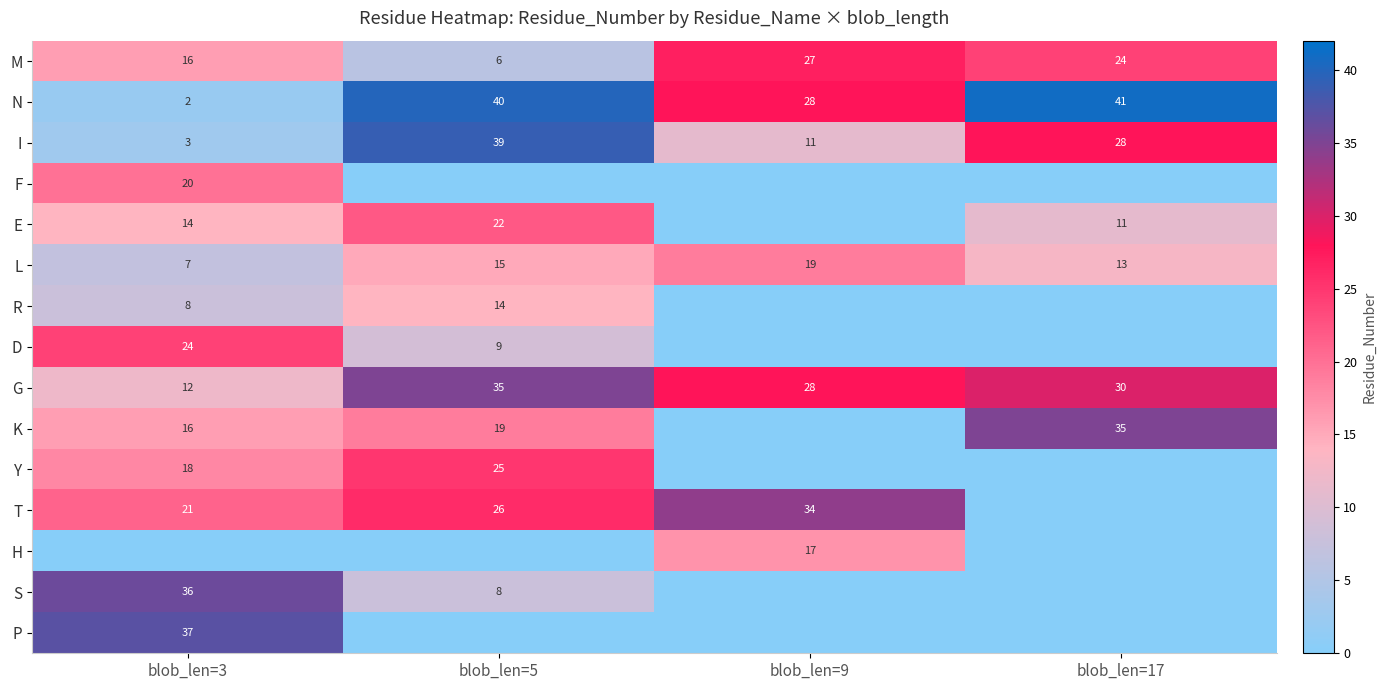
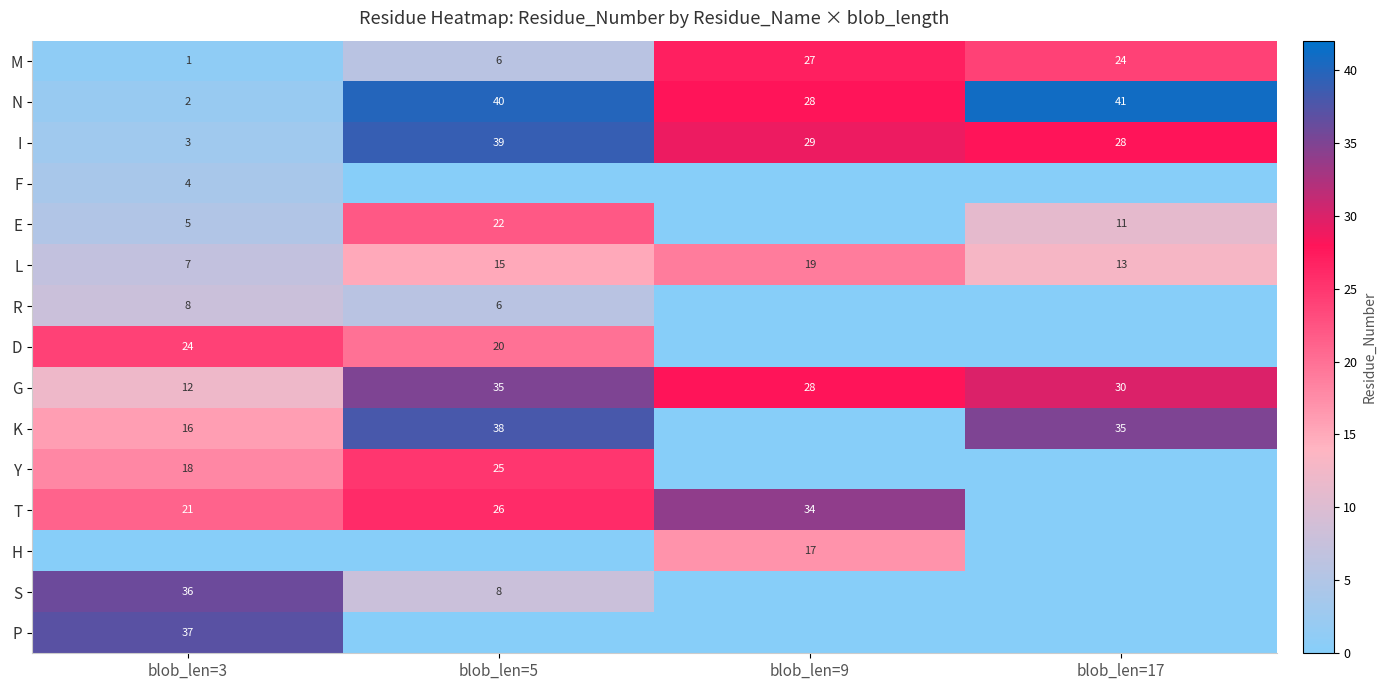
  {
    "M": {
-     "blob_len=3": 16,
+     "blob_len=3": 1,
      "blob_len=5": 6,
      "blob_len=9": 27,
      "blob_len=17": 24
    },
    "N": {
      "blob_len=3": 2,
      "blob_len=5": 40,
      "blob_len=9": 28,
      "blob_len=17": 41
    },
    "I": {
      "blob_len=3": 3,
      "blob_len=5": 39,
-     "blob_len=9": 11,
+     "blob_len=9": 29,
      "blob_len=17": 28
    },
    "F": {
-     "blob_len=3": 20
+     "blob_len=3": 4
    },
    "E": {
-     "blob_len=3": 14,
+     "blob_len=3": 5,
      "blob_len=5": 22,
      "blob_len=17": 11
    },
    "L": {
      "blob_len=3": 7,
      "blob_len=5": 15,
      "blob_len=9": 19,
      "blob_len=17": 13
    },
    "R": {
      "blob_len=3": 8,
-     "blob_len=5": 14
+     "blob_len=5": 6
    },
    "D": {
      "blob_len=3": 24,
-     "blob_len=5": 9
+     "blob_len=5": 20
    },
    "G": {
      "blob_len=3": 12,
      "blob_len=5": 35,
      "blob_len=9": 28,
      "blob_len=17": 30
    },
    "K": {
      "blob_len=3": 16,
-     "blob_len=5": 19,
+     "blob_len=5": 38,
      "blob_len=17": 35
    },
    "Y": {
      "blob_len=3": 18,
      "blob_len=5": 25
    },
    "T": {
      "blob_len=3": 21,
      "blob_len=5": 26,
      "blob_len=9": 34
    },
    "H": {
      "blob_len=9": 17
    },
    "S": {
      "blob_len=3": 36,
      "blob_len=5": 8
    },
    "P": {
      "blob_len=3": 37
    }
  }
